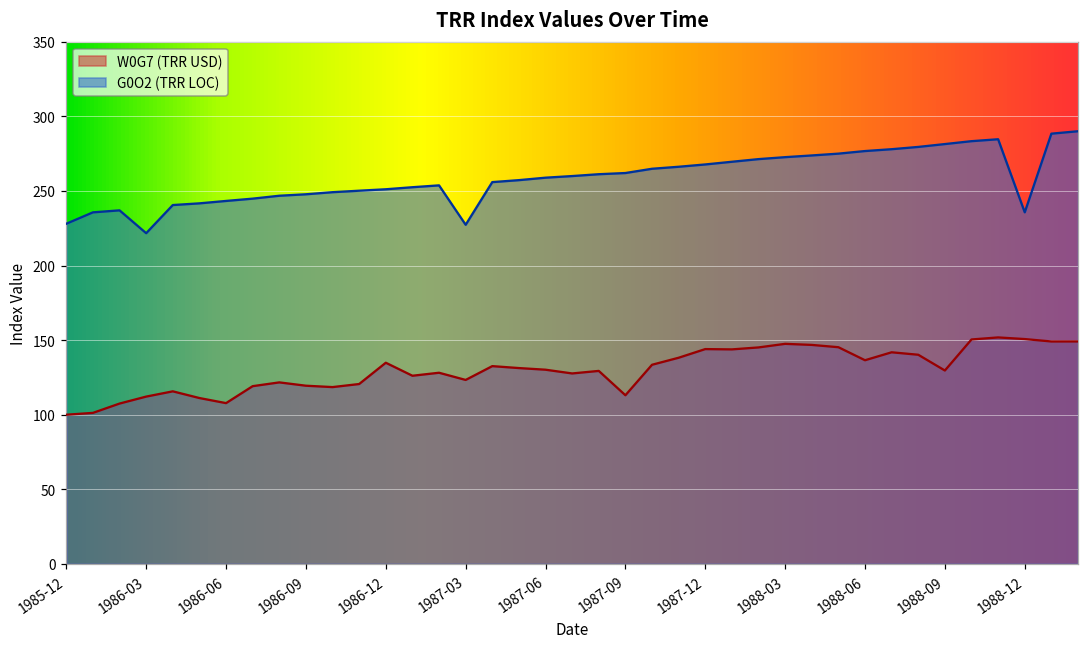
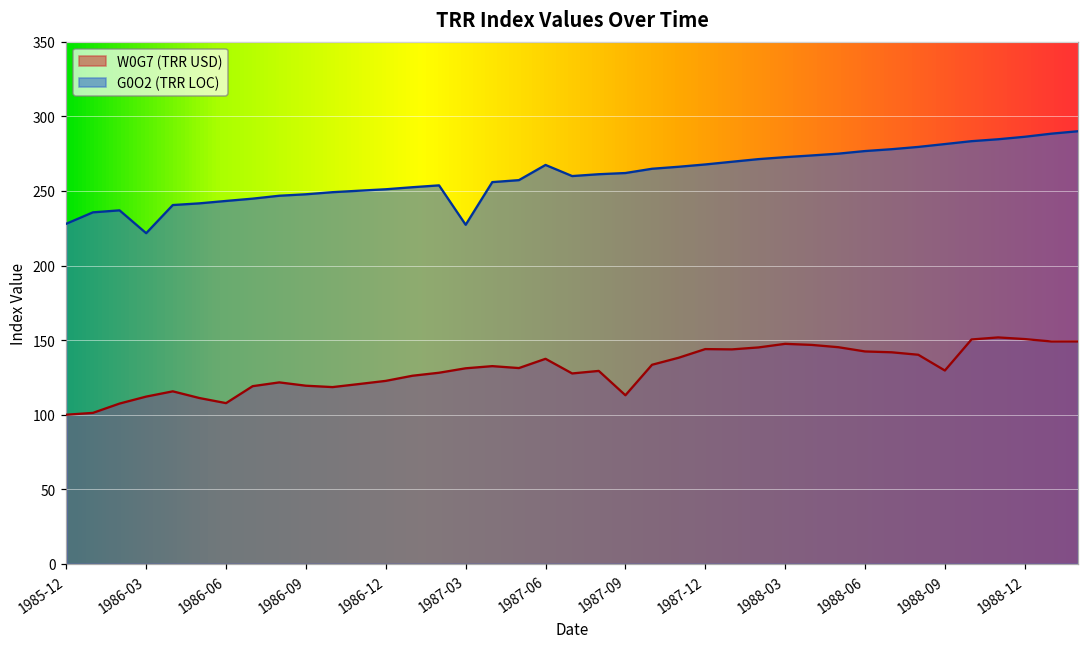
  {
    "W0G7 (TRR USD)": {
      "1985-12": 100,
      "1986-03": 112,
      "1986-06": 108,
      "1986-09": 119,
-     "1986-12": 135,
-     "1987-03": 123,
-     "1987-06": 130,
+     "1986-12": 123,
+     "1987-03": 131,
+     "1987-06": 137,
      "1987-09": 113,
      "1987-12": 144,
      "1988-03": 148,
-     "1988-06": 137,
+     "1988-06": 142,
      "1988-09": 130,
      "1988-12": 151
    },
    "G0O2 (TRR LOC)": {
      "1985-12": 228,
      "1986-03": 222,
      "1986-06": 243,
      "1986-09": 248,
      "1986-12": 251,
      "1987-03": 227,
-     "1987-06": 259,
+     "1987-06": 267,
      "1987-09": 262,
      "1987-12": 268,
      "1988-03": 273,
      "1988-06": 277,
      "1988-09": 281,
-     "1988-12": 236
+     "1988-12": 286
    }
  }
